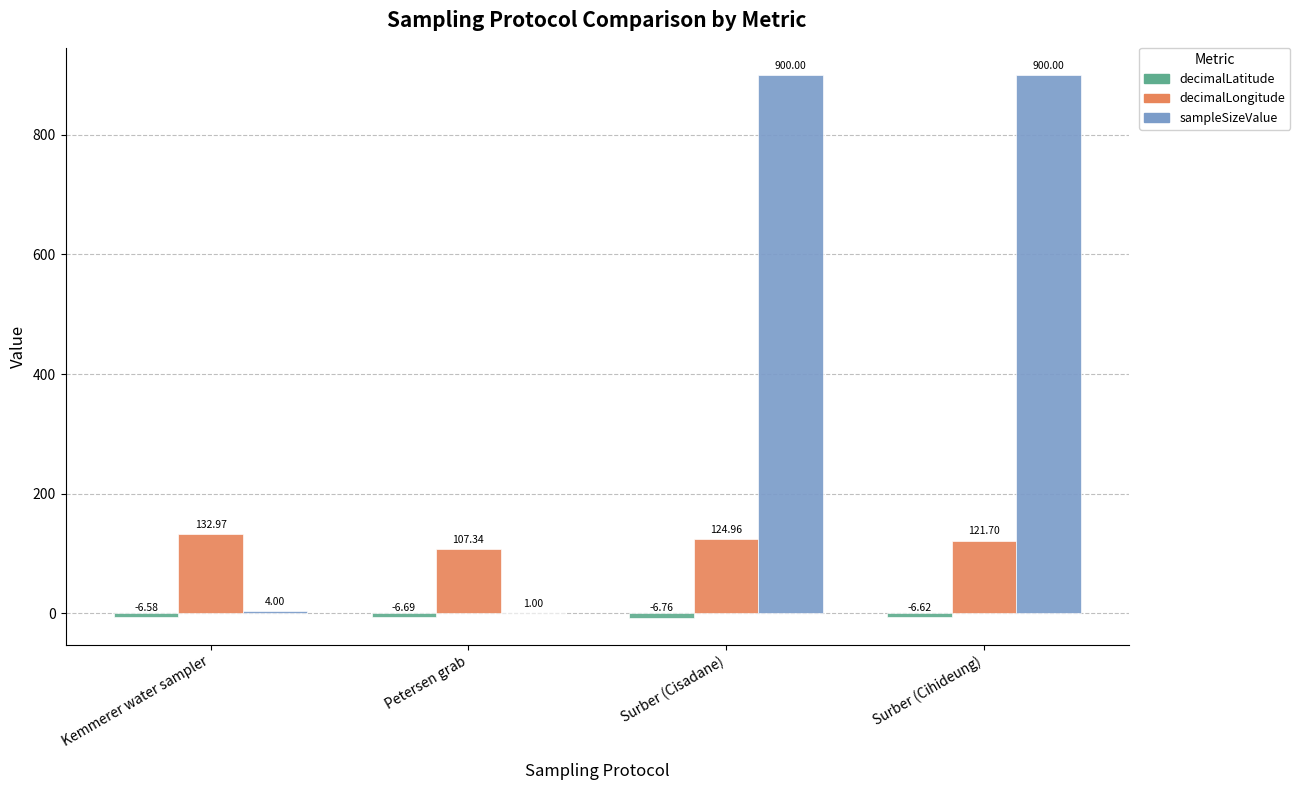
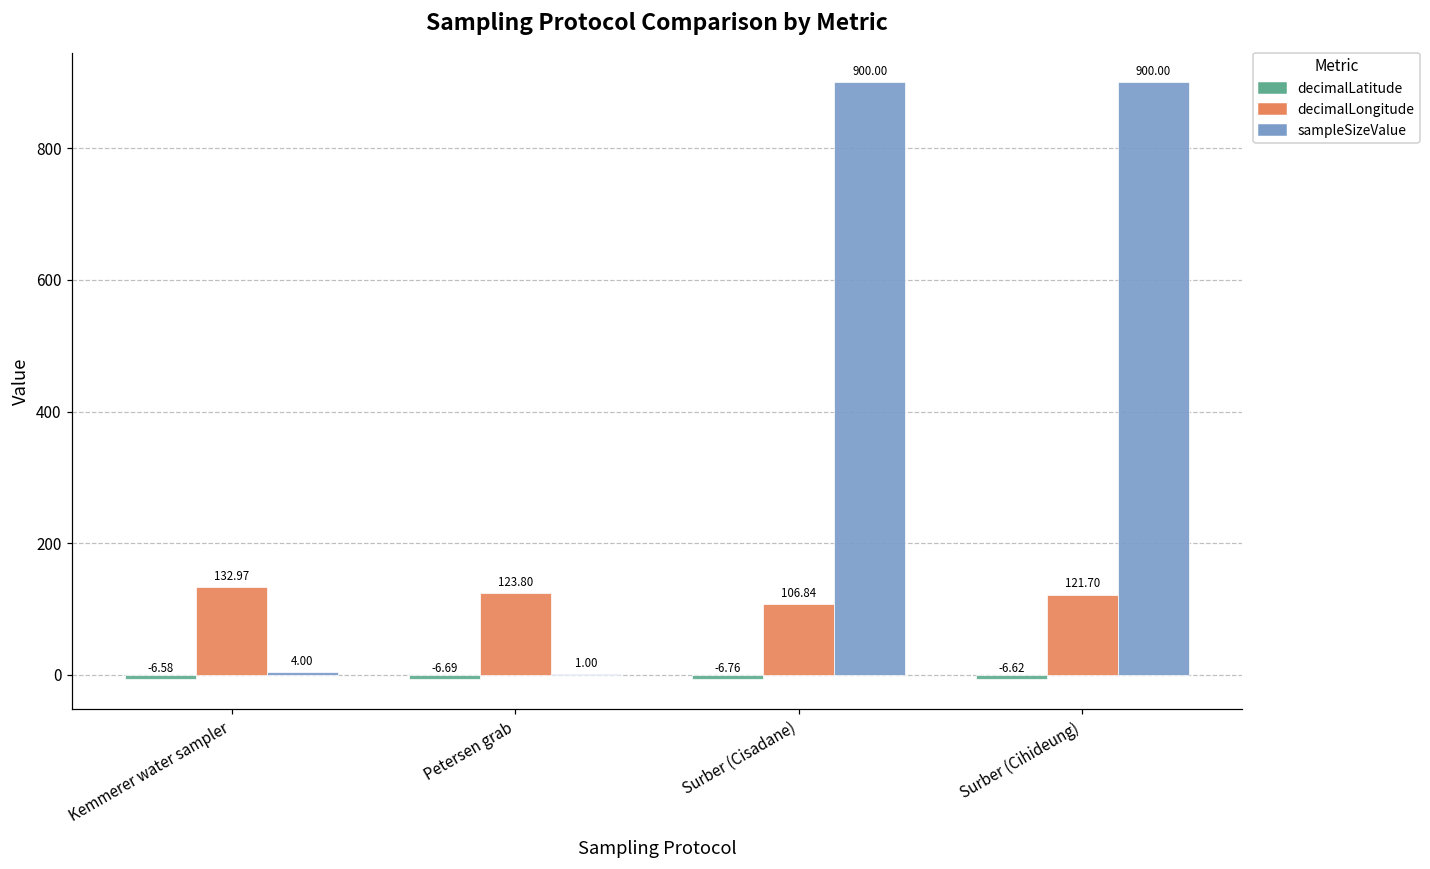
  {
    "decimalLatitude": {
      "Kemmerer water sampler": -6.58,
      "Petersen grab": -6.69,
      "Surber (Cisadane)": -6.76,
      "Surber (Cihideung)": -6.62
    },
    "decimalLongitude": {
      "Kemmerer water sampler": 132.97,
-     "Petersen grab": 107.34,
-     "Surber (Cisadane)": 124.96,
+     "Petersen grab": 123.80,
+     "Surber (Cisadane)": 106.84,
      "Surber (Cihideung)": 121.70
    },
    "sampleSizeValue": {
      "Kemmerer water sampler": 4.00,
      "Petersen grab": 1.00,
      "Surber (Cisadane)": 900.00,
      "Surber (Cihideung)": 900.00
    }
  }
